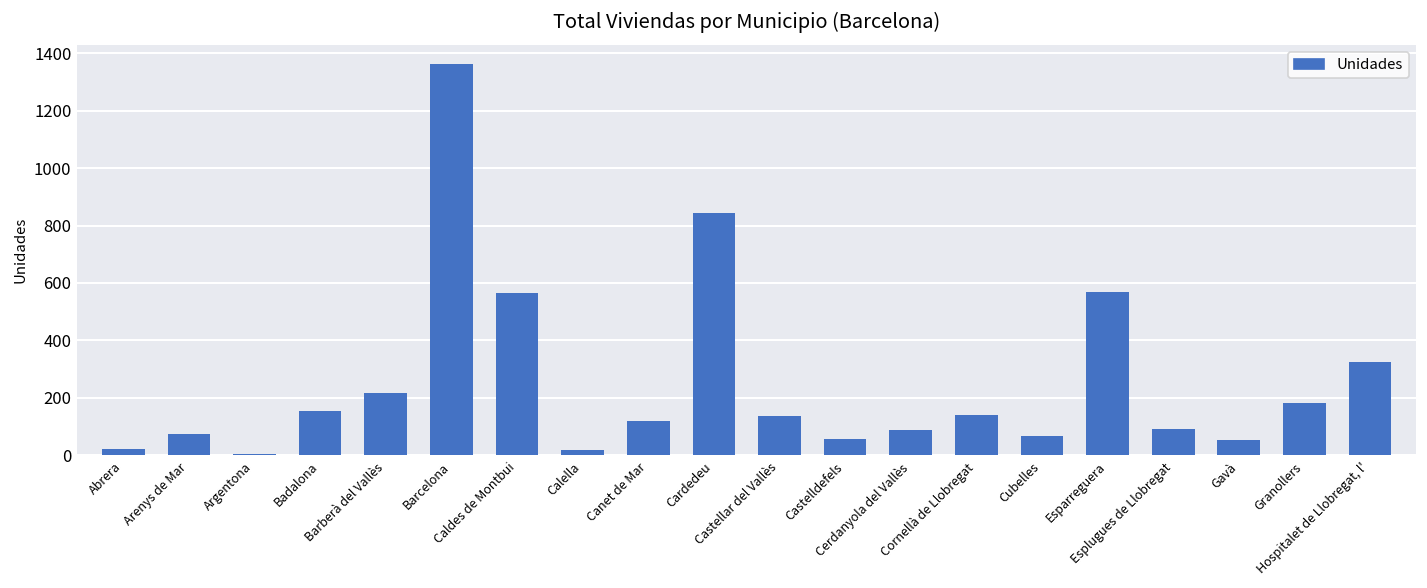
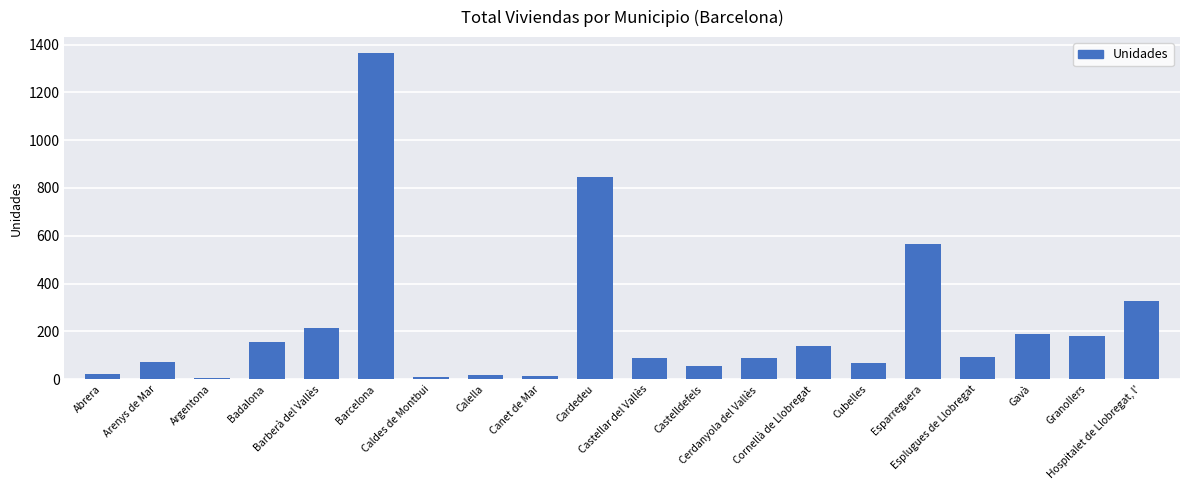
  {
    "Abrera": 20,
    "Arenys de Mar": 70,
    "Badalona": 160,
    "Barberà del Vallès": 220,
    "Barcelona": 1360,
-   "Caldes de Montbui": 570,
+   "Caldes de Montbui": 10,
    "Calella": 20,
-   "Canet de Mar": 120,
+   "Canet de Mar": 10,
    "Cardedeu": 850,
-   "Castellar del Vallès": 140,
+   "Castellar del Vallès": 90,
    "Castelldefels": 60,
    "Cerdanyola del Vallès": 90,
    "Cornellà de Llobregat": 140,
    "Cubelles": 70,
    "Esparreguera": 570,
    "Esplugues de Llobregat": 90,
-   "Gavà": 50,
+   "Gavà": 190,
    "Granollers": 180,
    "Hospitalet de Llobregat, l'": 330
  }
